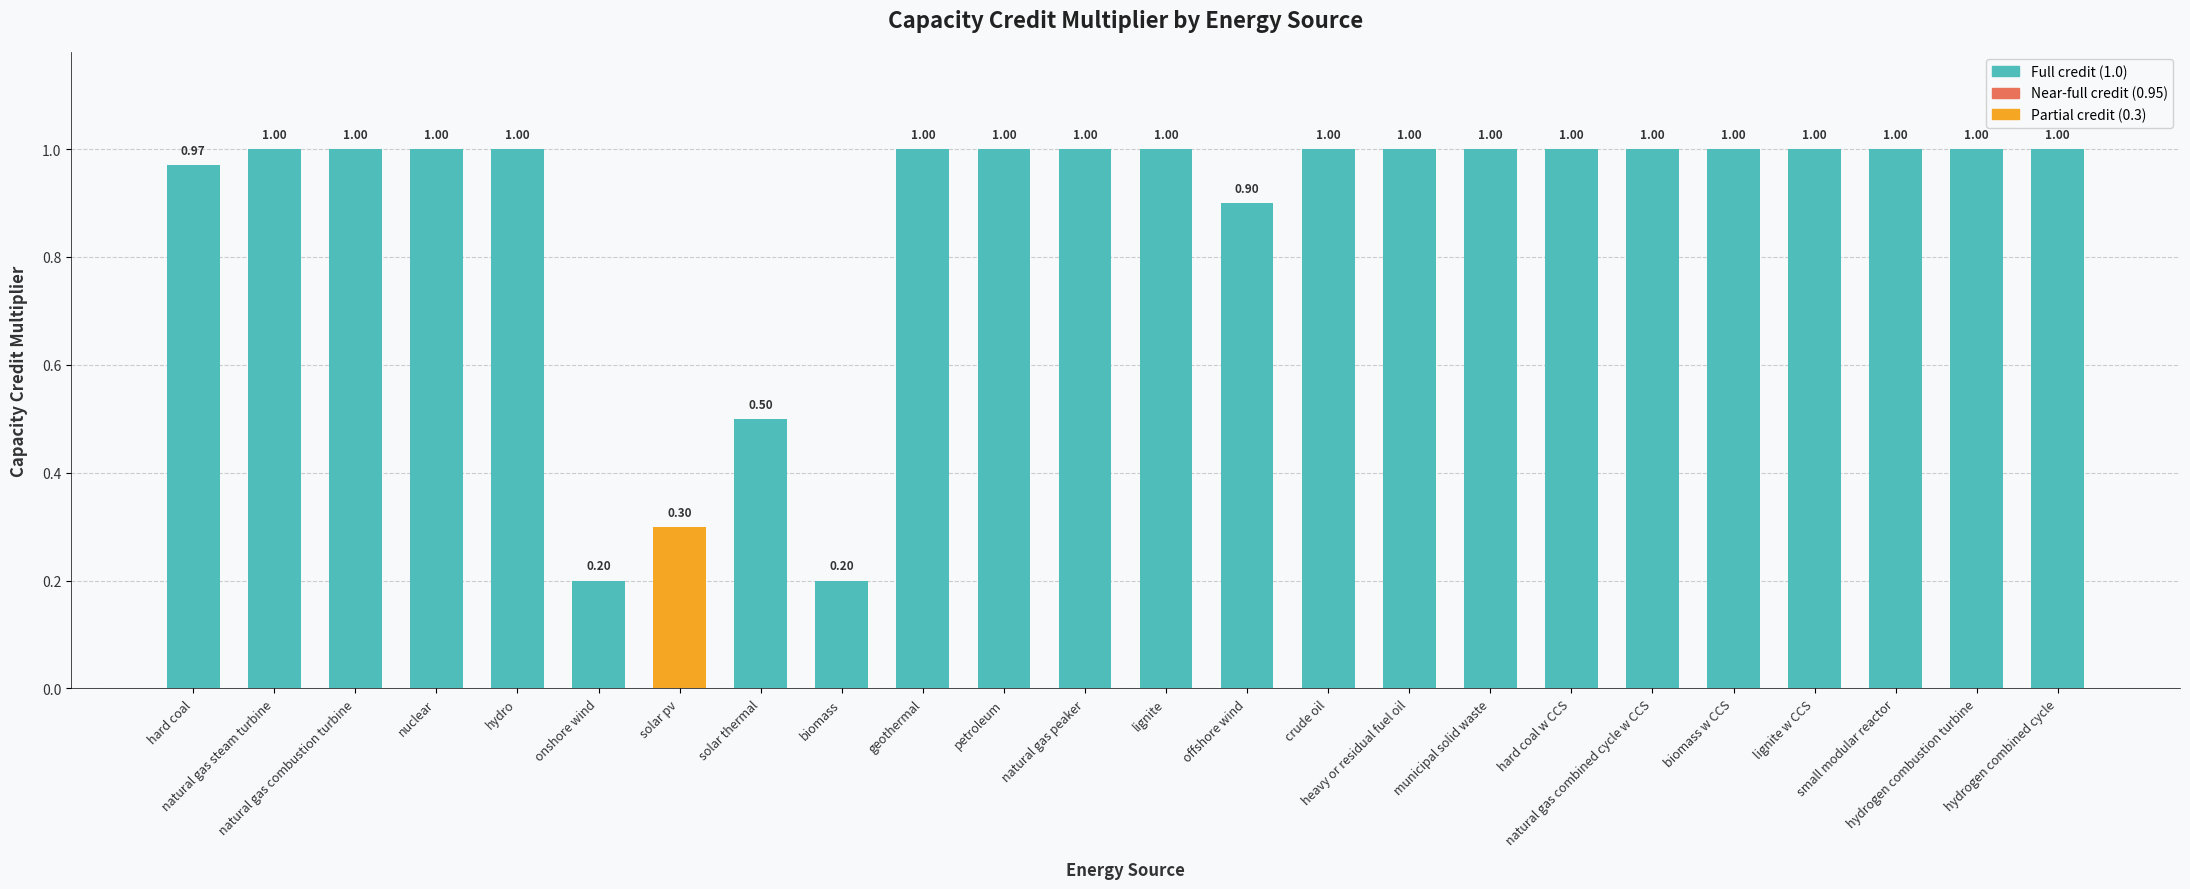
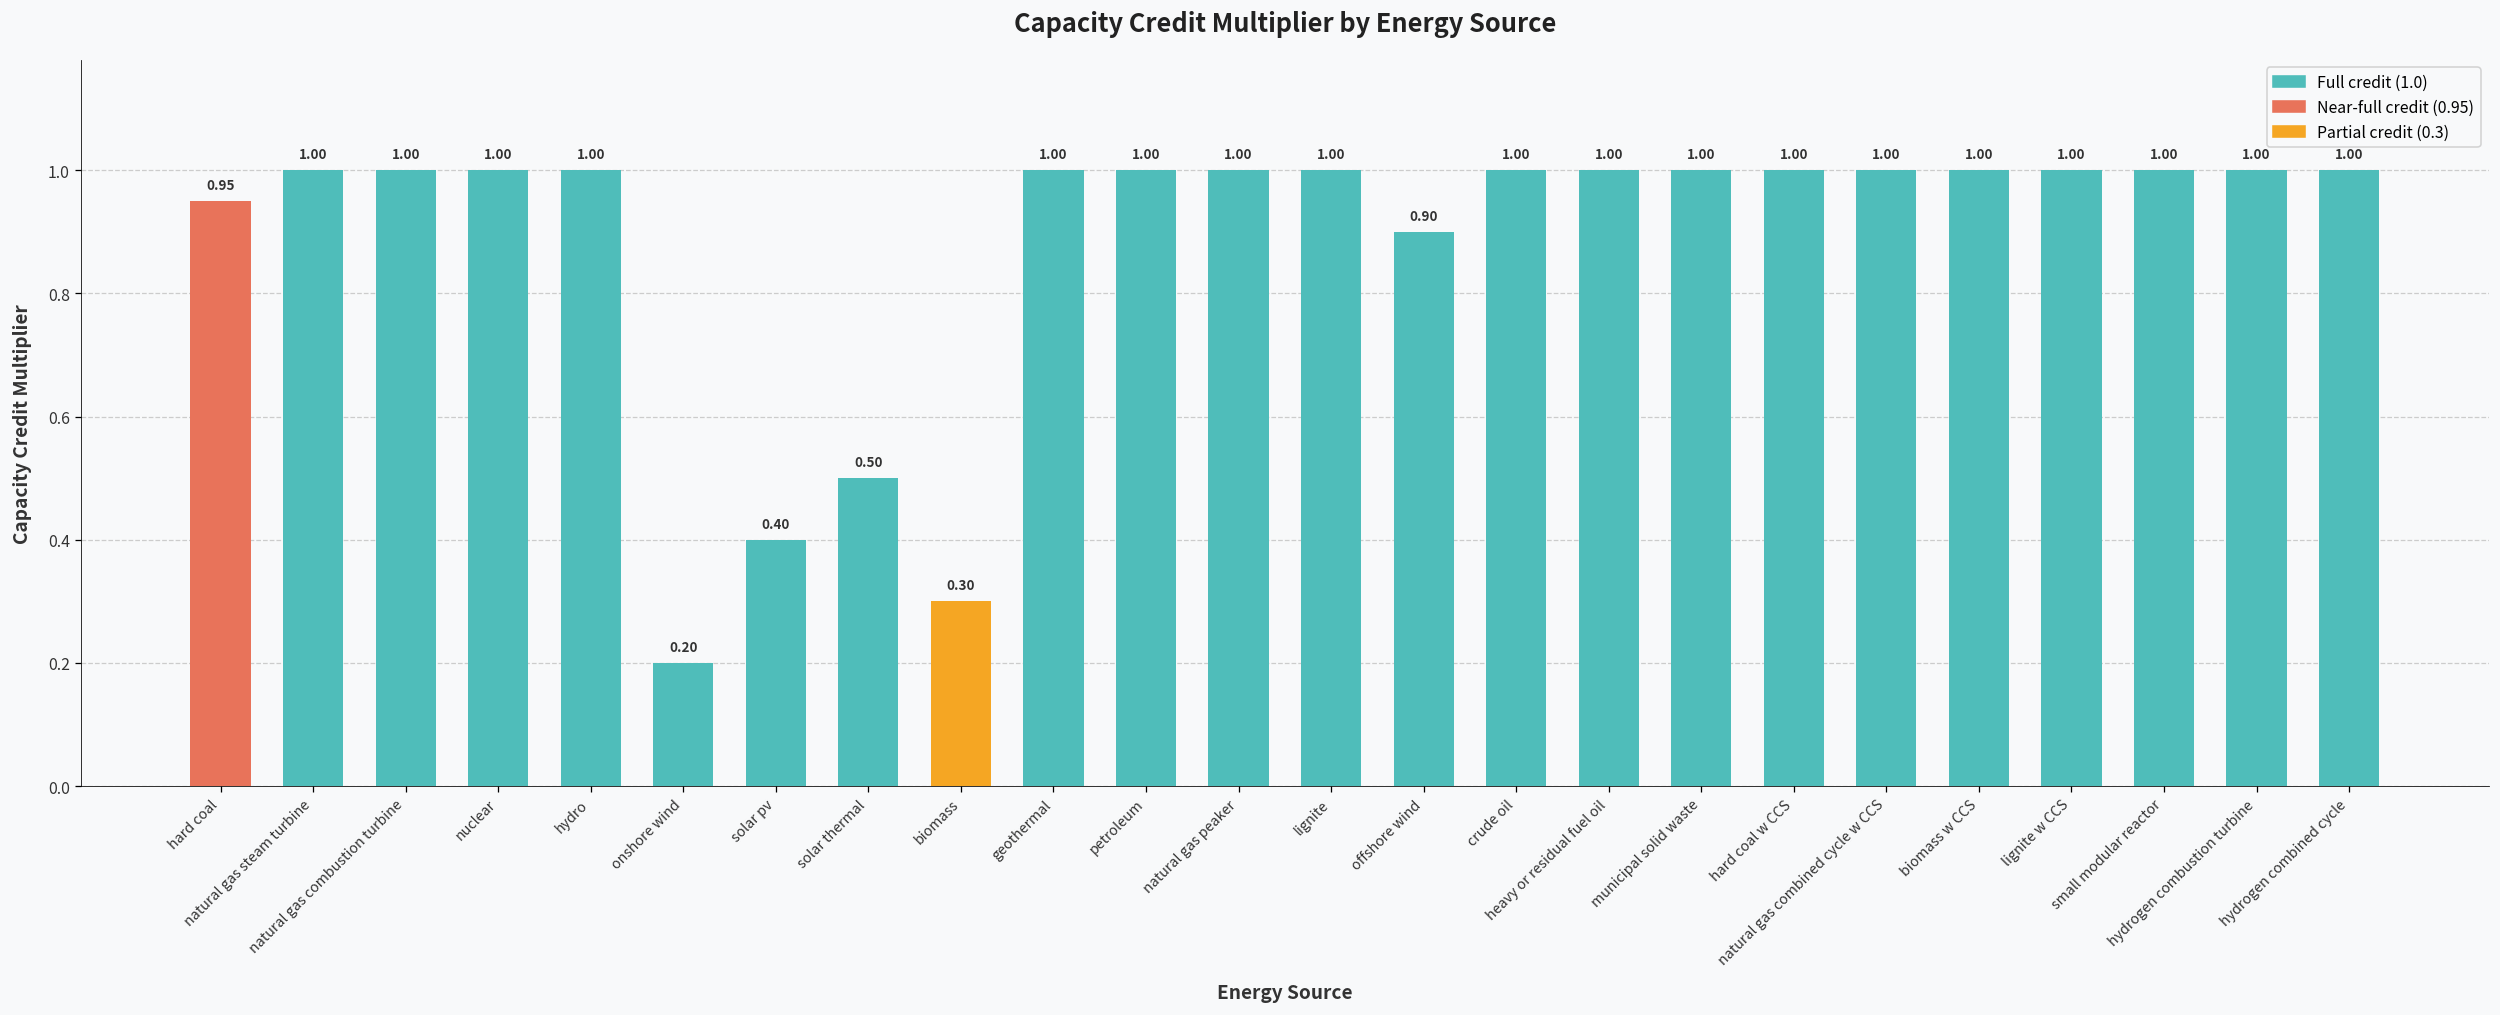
  {
-   "hard coal": 0.97,
+   "hard coal": 0.95,
    "natural gas steam turbine": 1.00,
    "natural gas combustion turbine": 1.00,
    "nuclear": 1.00,
    "hydro": 1.00,
    "onshore wind": 0.20,
-   "solar pv": 0.30,
+   "solar pv": 0.40,
    "solar thermal": 0.50,
-   "biomass": 0.20,
+   "biomass": 0.30,
    "geothermal": 1.00,
    "petroleum": 1.00,
    "natural gas peaker": 1.00,
    "lignite": 1.00,
    "offshore wind": 0.90,
    "crude oil": 1.00,
    "heavy or residual fuel oil": 1.00,
    "municipal solid waste": 1.00,
    "hard coal w CCS": 1.00,
    "natural gas combined cycle w CCS": 1.00,
    "biomass w CCS": 1.00,
    "lignite w CCS": 1.00,
    "small modular reactor": 1.00,
    "hydrogen combustion turbine": 1.00,
    "hydrogen combined cycle": 1.00
  }
